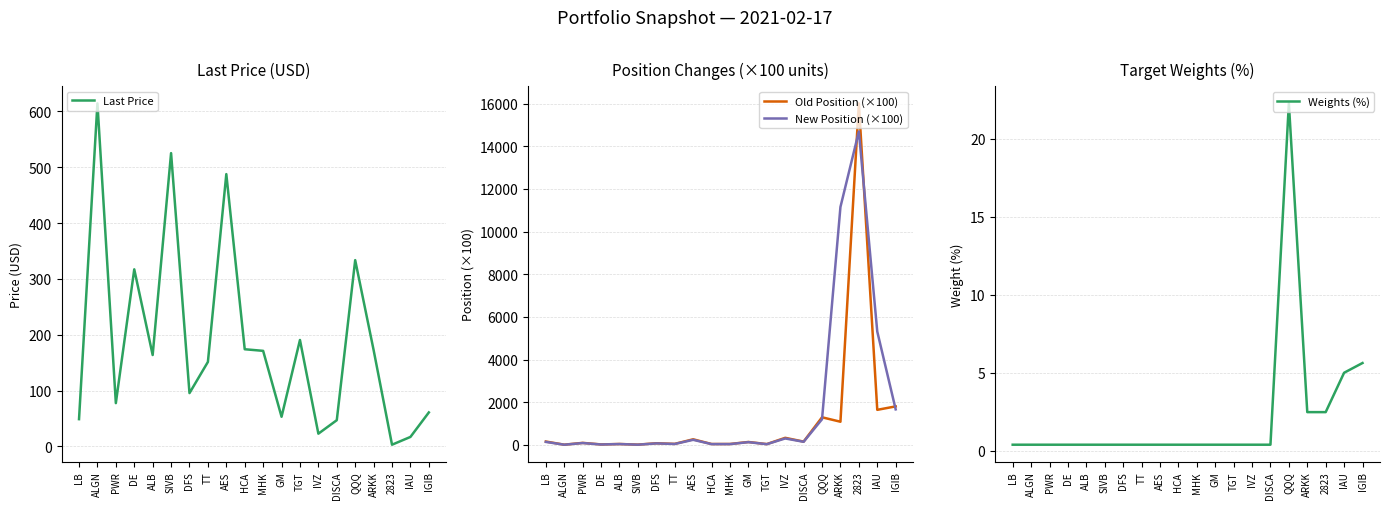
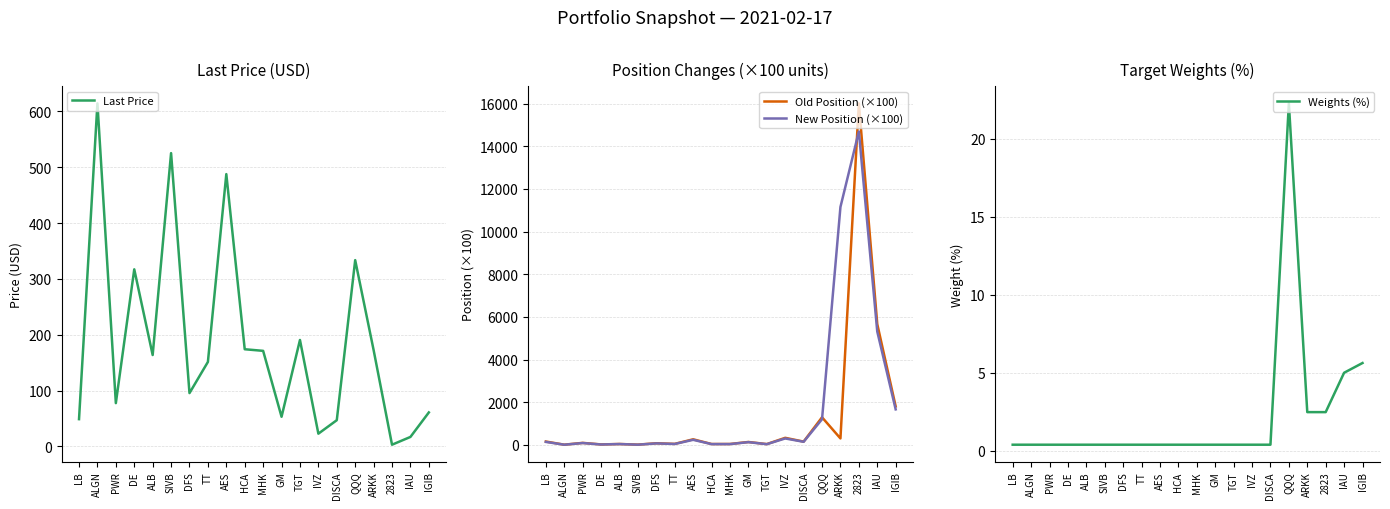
  {
    "Last Price (USD)": {
      "LB": 50,
      "PWR": 80,
      "DE": 320,
      "ALB": 160,
      "SIVB": 530,
      "DFS": 100,
      "TT": 150,
      "AES": 490,
      "HCA": 170,
      "MHK": 170,
      "GM": 50,
      "TGT": 190,
      "IVZ": 20,
      "DISCA": 50,
      "QQQ": 330,
      "ARKK": 170,
      "2823": 0,
      "IAU": 20,
      "IGIB": 60
    },
    "Position Changes (×100 units)": {
      "Old Position (×100)": {
-       "ARKK": 1100,
-       "IAU": 1600,
+       "ARKK": 300,
+       "IAU": 5700,
        "IGIB": 1800
      },
      "New Position (×100)": {
        "ARKK": 11200,
        "2823": 14700,
        "IAU": 5300,
        "IGIB": 1700
      }
    },
    "Target Weights (%)": {
      "LB": 0.4,
      "ALGN": 0.4,
      "PWR": 0.4,
      "DE": 0.4,
      "ALB": 0.4,
      "SIVB": 0.4,
      "DFS": 0.4,
      "TT": 0.4,
      "AES": 0.4,
      "HCA": 0.4,
      "MHK": 0.4,
      "GM": 0.4,
      "TGT": 0.4,
      "IVZ": 0.4,
      "DISCA": 0.4,
      "ARKK": 2.5,
      "2823": 2.5,
      "IAU": 5.0,
      "IGIB": 5.6
    }
  }
